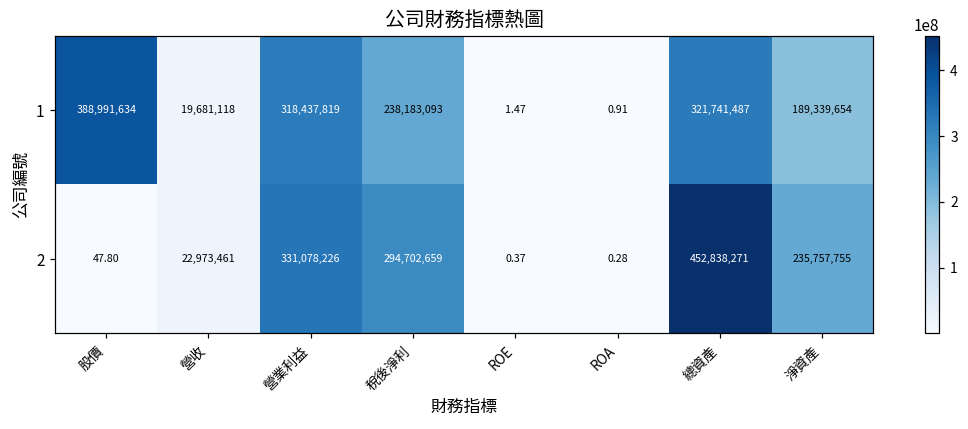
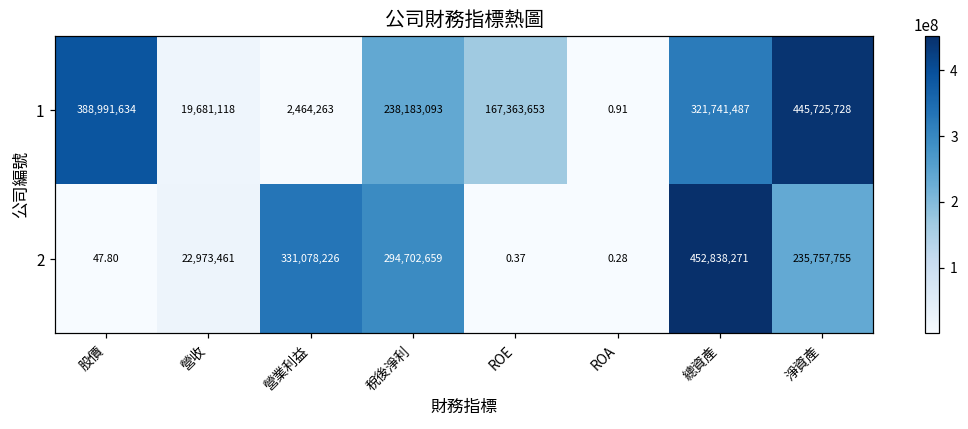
  {
    "1": {
      "股價": "388,991,634",
      "營收": "19,681,118",
-     "營業利益": "318,437,819",
+     "營業利益": "2,464,263",
      "稅後淨利": "238,183,093",
-     "ROE": "1.47",
+     "ROE": "167,363,653",
      "ROA": "0.91",
      "總資產": "321,741,487",
-     "淨資產": "189,339,654"
+     "淨資產": "445,725,728"
    },
    "2": {
      "股價": "47.80",
      "營收": "22,973,461",
      "營業利益": "331,078,226",
      "稅後淨利": "294,702,659",
      "ROE": "0.37",
      "ROA": "0.28",
      "總資產": "452,838,271",
      "淨資產": "235,757,755"
    }
  }
